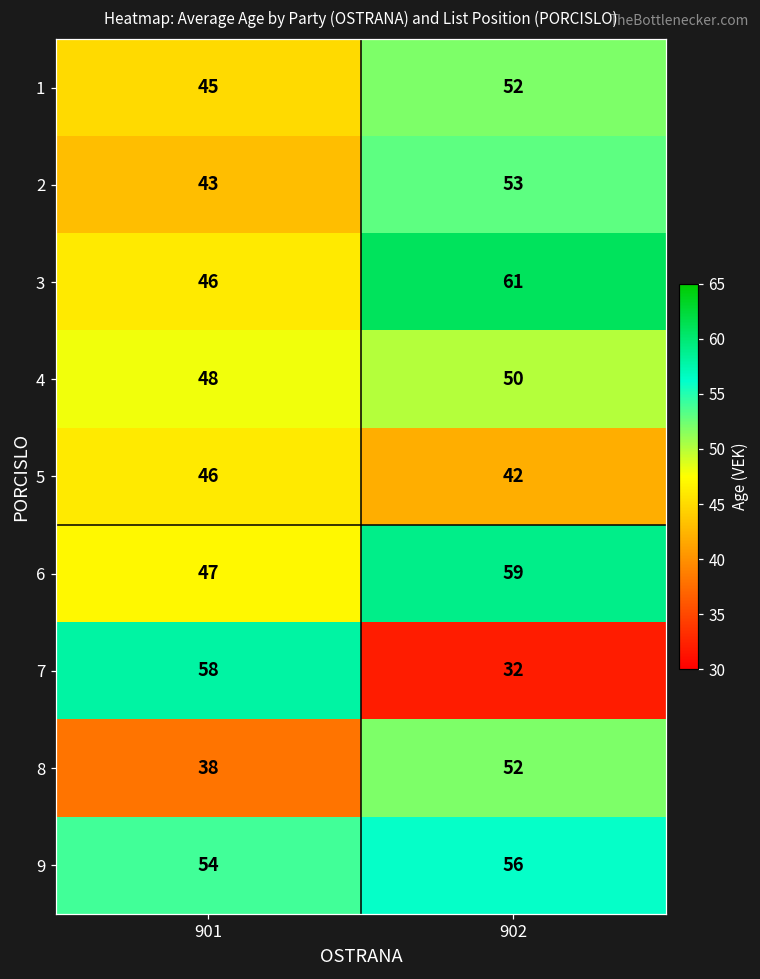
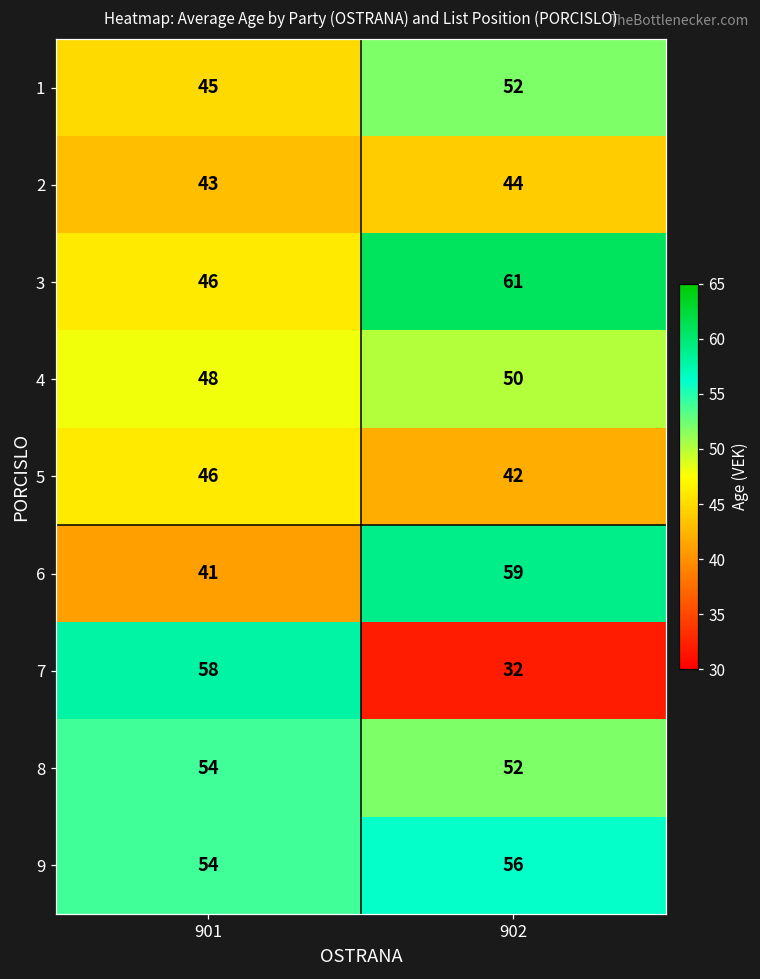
  {
    "1": {
      "901": 45,
      "902": 52
    },
    "2": {
      "901": 43,
-     "902": 53
+     "902": 44
    },
    "3": {
      "901": 46,
      "902": 61
    },
    "4": {
      "901": 48,
      "902": 50
    },
    "5": {
      "901": 46,
      "902": 42
    },
    "6": {
-     "901": 47,
+     "901": 41,
      "902": 59
    },
    "7": {
      "901": 58,
      "902": 32
    },
    "8": {
-     "901": 38,
+     "901": 54,
      "902": 52
    },
    "9": {
      "901": 54,
      "902": 56
    }
  }
